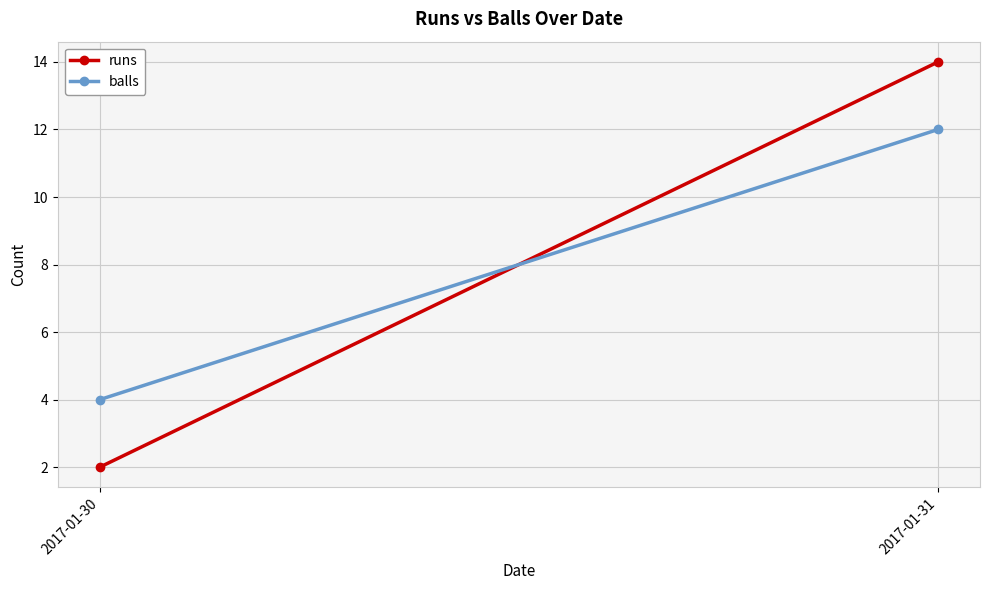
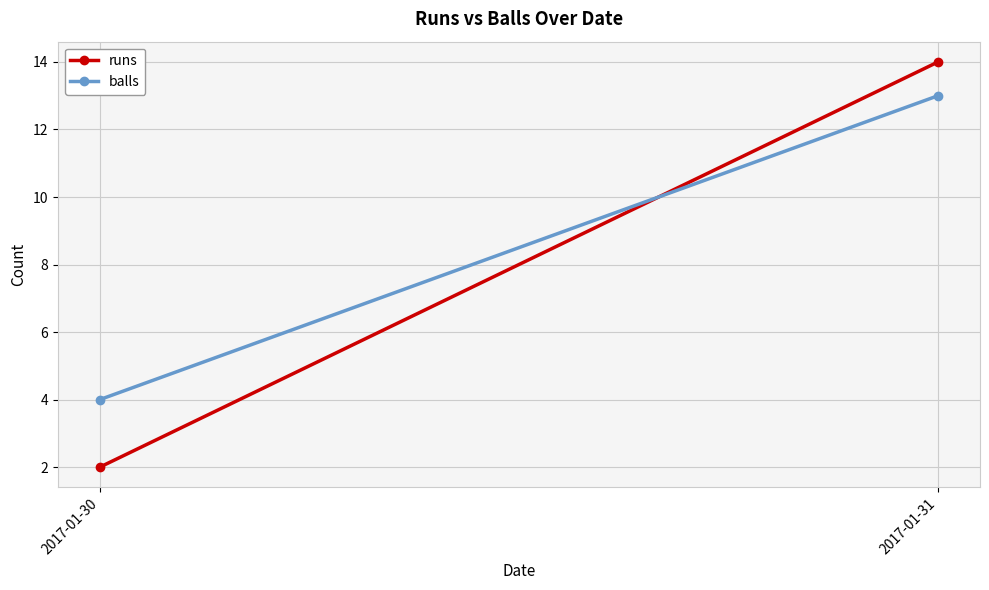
  {
    "runs": {
      "2017-01-30": 2,
      "2017-01-31": 14
    },
    "balls": {
      "2017-01-30": 4,
-     "2017-01-31": 12
+     "2017-01-31": 13
    }
  }
